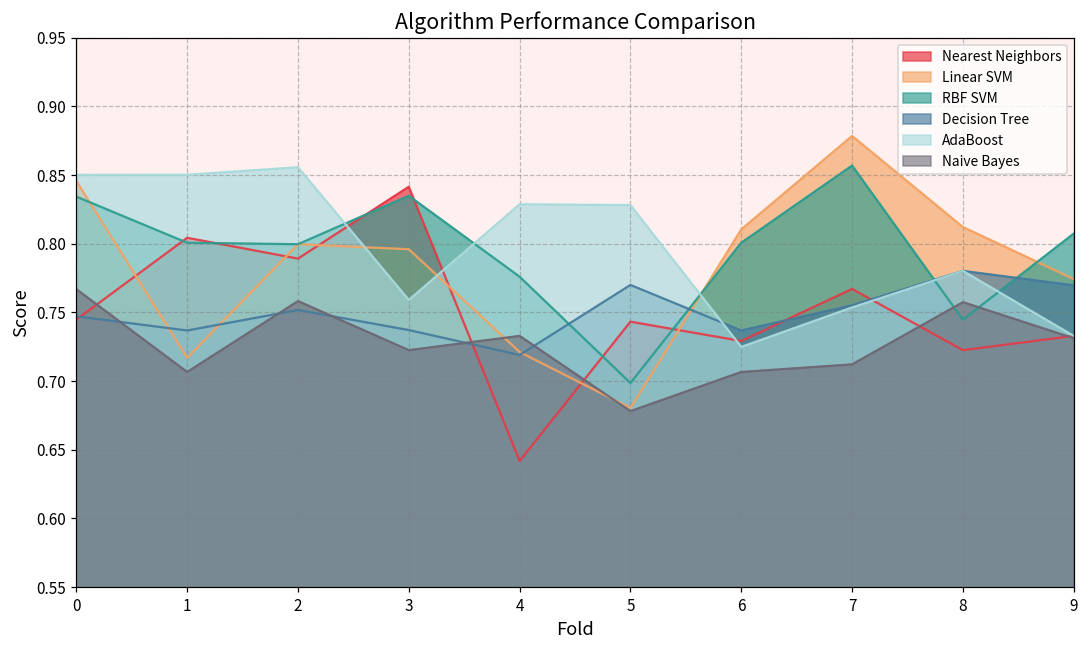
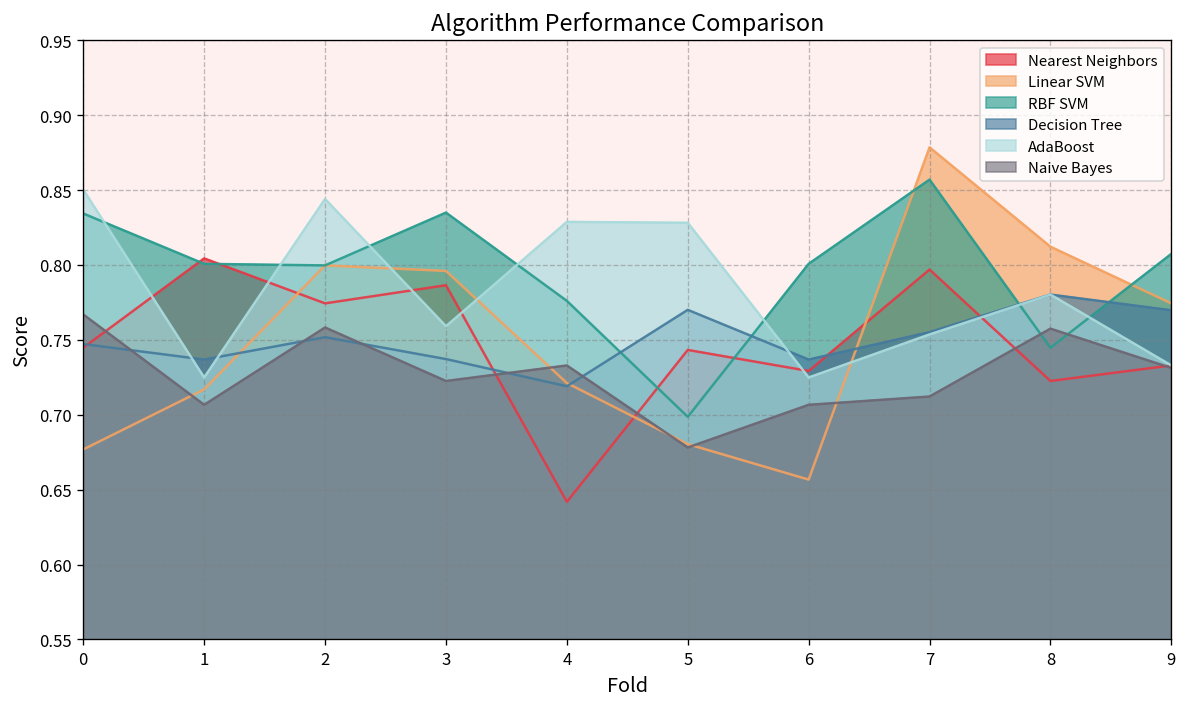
  {
    "Nearest Neighbors": {
      "0": 0.745,
      "1": 0.804,
-     "2": 0.789,
-     "3": 0.842,
+     "2": 0.774,
+     "3": 0.786,
      "4": 0.642,
      "5": 0.743,
      "6": 0.729,
-     "7": 0.767,
+     "7": 0.797,
      "8": 0.723
    },
    "Linear SVM": {
-     "0": 0.846,
+     "0": 0.677,
      "1": 0.717,
      "3": 0.796,
      "4": 0.721,
      "5": 0.680,
-     "6": 0.810,
+     "6": 0.657,
      "7": 0.878,
      "8": 0.812,
      "9": 0.774
    },
    "AdaBoost": {
      "0": 0.850,
-     "1": 0.850,
-     "2": 0.856,
+     "1": 0.725,
+     "2": 0.844,
      "3": 0.759,
      "4": 0.829,
      "5": 0.828,
      "6": 0.725
    }
  }
